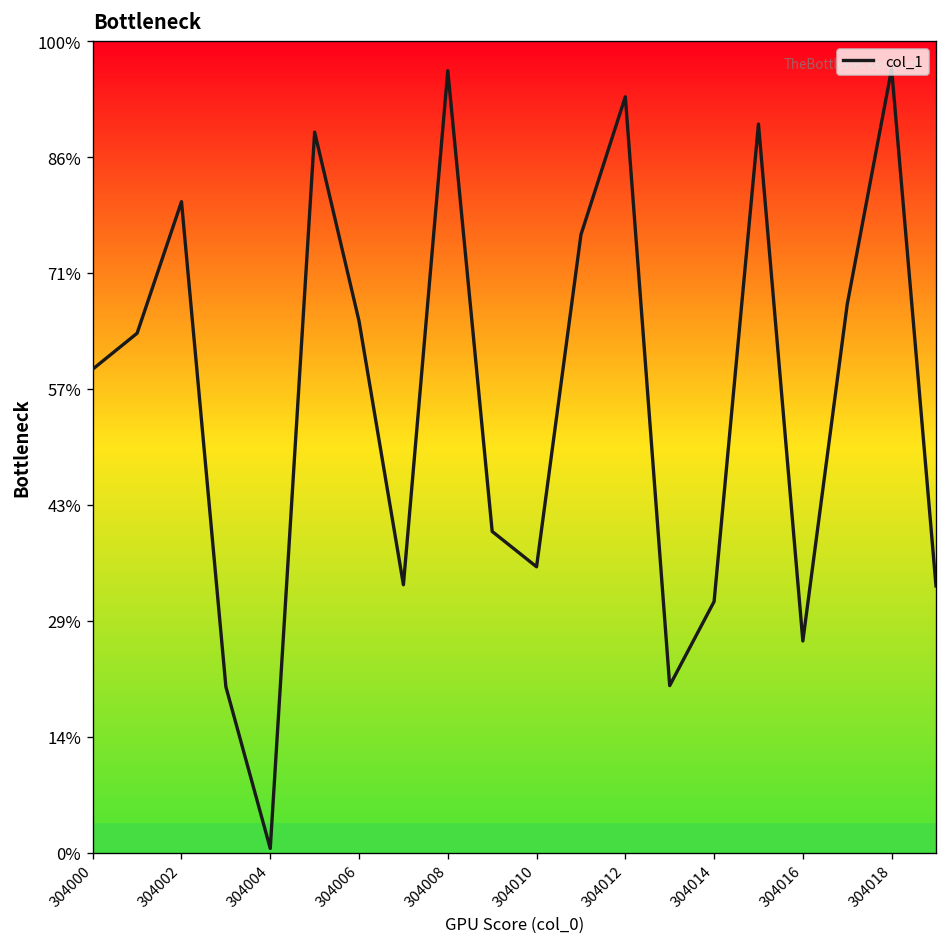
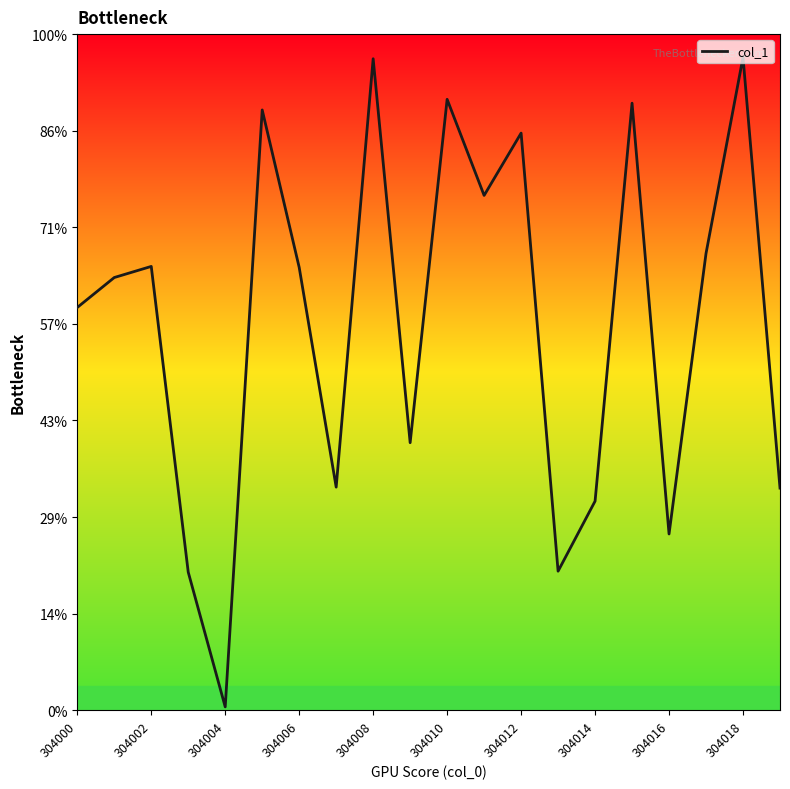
  {
    "304000": "60%",
-   "304002": "80%",
+   "304002": "66%",
    "304006": "66%",
    "304008": "96%",
-   "304010": "35%",
-   "304012": "93%",
+   "304010": "90%",
+   "304012": "85%",
    "304014": "31%",
    "304016": "26%"
  }
